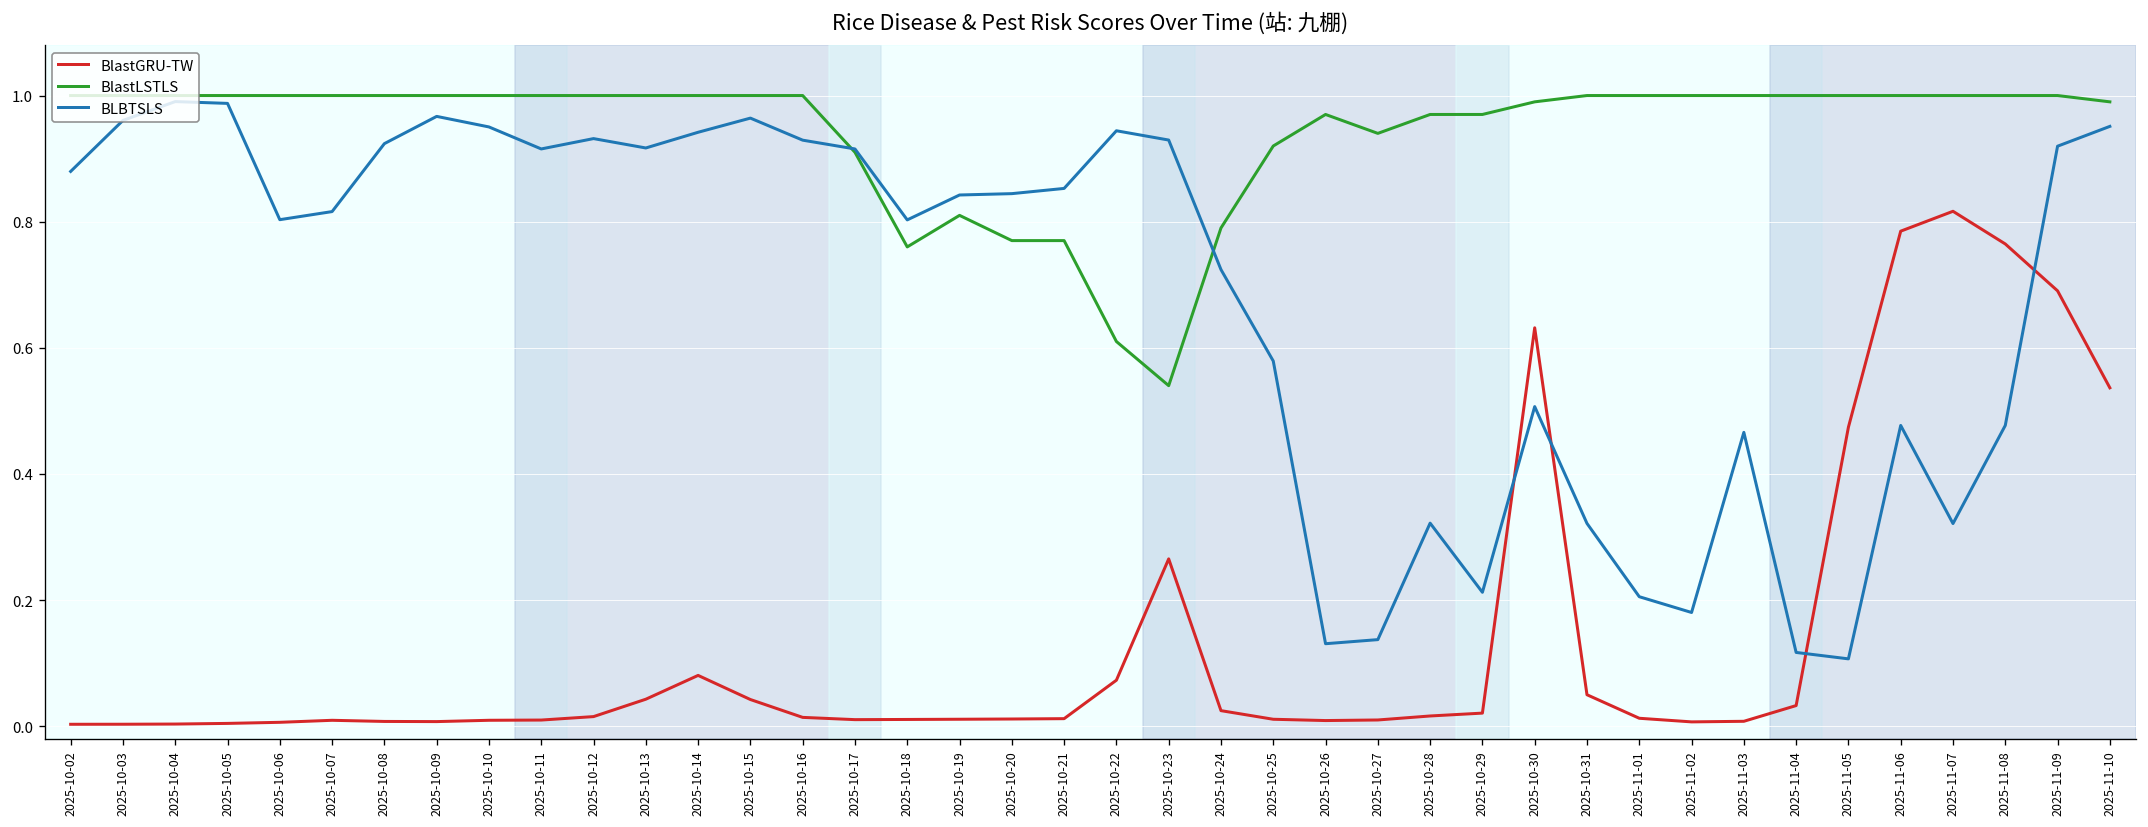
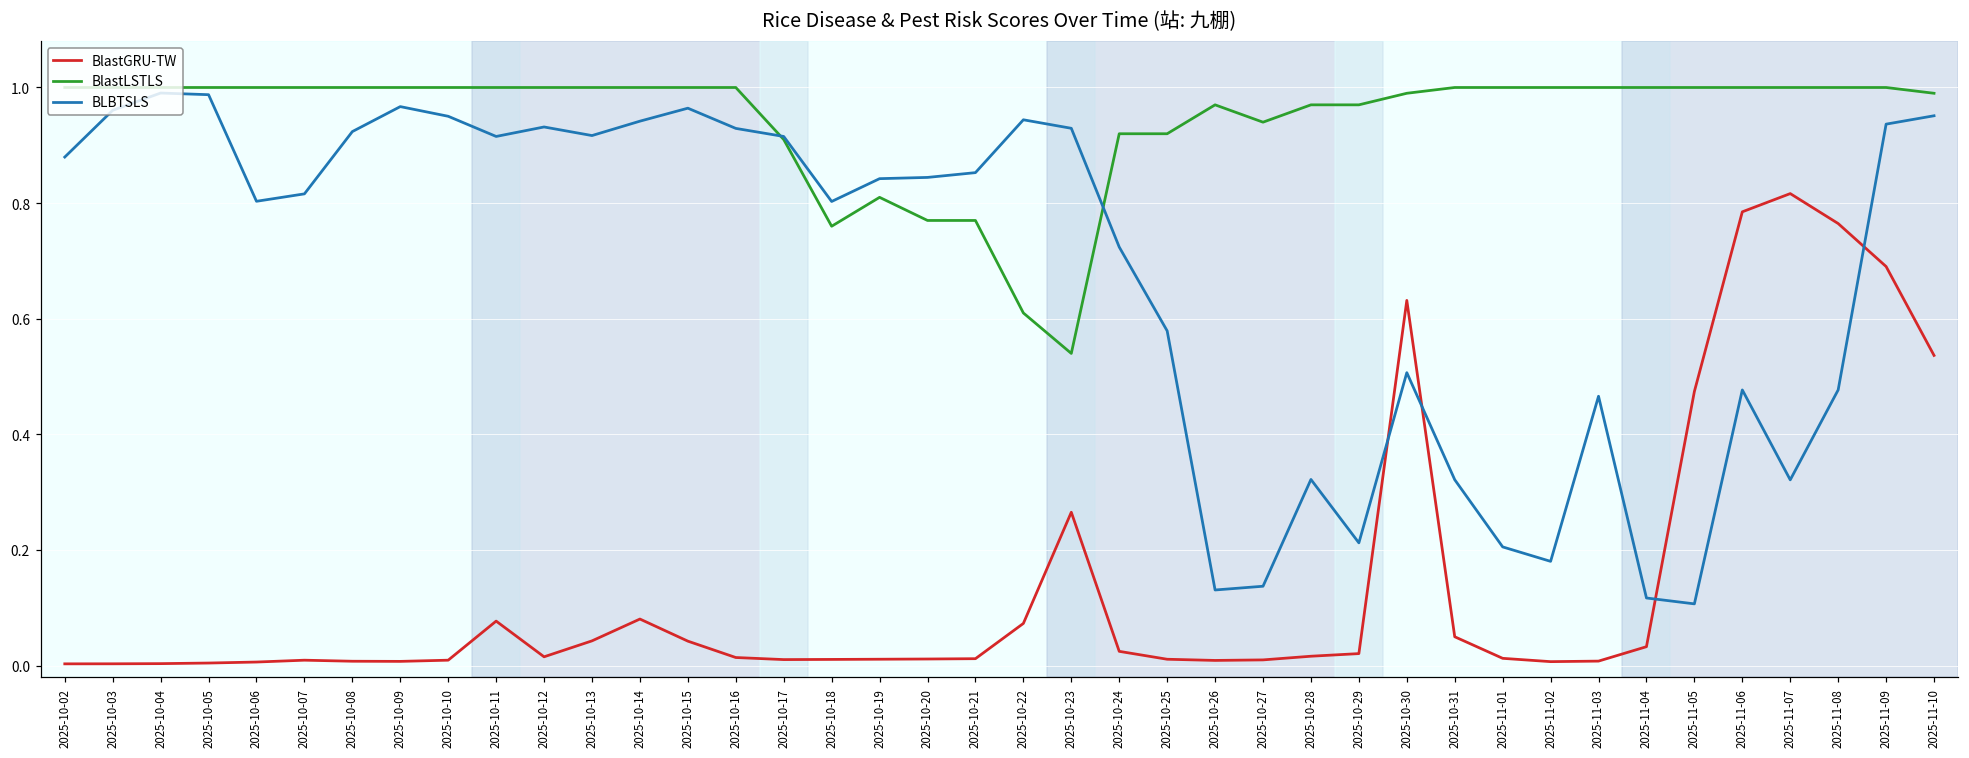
  {
    "BlastGRU-TW": {
      "2025-10-02": 0.00,
      "2025-10-03": 0.00,
      "2025-10-04": 0.00,
      "2025-10-05": 0.00,
      "2025-10-06": 0.01,
      "2025-10-07": 0.01,
      "2025-10-08": 0.01,
      "2025-10-09": 0.01,
      "2025-10-10": 0.01,
-     "2025-10-11": 0.01,
+     "2025-10-11": 0.08,
      "2025-10-12": 0.02,
      "2025-10-13": 0.04,
      "2025-10-14": 0.08,
      "2025-10-15": 0.04,
      "2025-10-16": 0.01,
      "2025-10-17": 0.01,
      "2025-10-18": 0.01,
      "2025-10-19": 0.01,
      "2025-10-20": 0.01,
      "2025-10-21": 0.01,
      "2025-10-22": 0.07,
      "2025-10-23": 0.27,
      "2025-10-24": 0.02,
      "2025-10-25": 0.01,
      "2025-10-26": 0.01,
      "2025-10-27": 0.01,
      "2025-10-28": 0.02,
      "2025-10-29": 0.02,
      "2025-10-30": 0.63,
      "2025-10-31": 0.05,
      "2025-11-01": 0.01,
      "2025-11-02": 0.01,
      "2025-11-03": 0.01,
      "2025-11-04": 0.03,
      "2025-11-05": 0.47,
      "2025-11-06": 0.78,
      "2025-11-07": 0.82,
      "2025-11-08": 0.76,
      "2025-11-09": 0.69,
      "2025-11-10": 0.54
    },
    "BlastLSTLS": {
      "2025-10-05": 1.00,
      "2025-10-06": 1.00,
      "2025-10-07": 1.00,
      "2025-10-08": 1.00,
      "2025-10-09": 1.00,
      "2025-10-10": 1.00,
      "2025-10-11": 1.00,
      "2025-10-12": 1.00,
      "2025-10-13": 1.00,
      "2025-10-14": 1.00,
      "2025-10-15": 1.00,
      "2025-10-16": 1.00,
      "2025-10-17": 0.91,
      "2025-10-18": 0.76,
      "2025-10-19": 0.81,
      "2025-10-20": 0.77,
      "2025-10-21": 0.77,
      "2025-10-22": 0.61,
      "2025-10-23": 0.54,
-     "2025-10-24": 0.79,
+     "2025-10-24": 0.92,
      "2025-10-25": 0.92,
      "2025-10-26": 0.97,
      "2025-10-27": 0.94,
      "2025-10-28": 0.97,
      "2025-10-29": 0.97,
      "2025-10-30": 0.99,
      "2025-10-31": 1.00,
      "2025-11-01": 1.00,
      "2025-11-02": 1.00,
      "2025-11-03": 1.00,
      "2025-11-04": 1.00,
      "2025-11-05": 1.00,
      "2025-11-06": 1.00,
      "2025-11-07": 1.00,
      "2025-11-08": 1.00,
      "2025-11-09": 1.00,
      "2025-11-10": 0.99
    },
    "BLBTSLS": {
      "2025-10-02": 0.88,
      "2025-10-05": 0.99,
      "2025-10-06": 0.80,
      "2025-10-07": 0.82,
      "2025-10-08": 0.92,
      "2025-10-09": 0.97,
      "2025-10-10": 0.95,
      "2025-10-11": 0.92,
      "2025-10-12": 0.93,
      "2025-10-13": 0.92,
      "2025-10-14": 0.94,
      "2025-10-15": 0.96,
      "2025-10-16": 0.93,
      "2025-10-17": 0.92,
      "2025-10-18": 0.80,
      "2025-10-19": 0.84,
      "2025-10-20": 0.84,
      "2025-10-21": 0.85,
      "2025-10-22": 0.94,
      "2025-10-23": 0.93,
      "2025-10-24": 0.72,
      "2025-10-25": 0.58,
      "2025-10-26": 0.13,
      "2025-10-27": 0.14,
      "2025-10-28": 0.32,
      "2025-10-29": 0.21,
      "2025-10-30": 0.51,
      "2025-10-31": 0.32,
      "2025-11-01": 0.21,
      "2025-11-02": 0.18,
      "2025-11-03": 0.47,
      "2025-11-04": 0.12,
      "2025-11-05": 0.11,
      "2025-11-06": 0.48,
      "2025-11-07": 0.32,
      "2025-11-08": 0.48,
-     "2025-11-09": 0.92,
+     "2025-11-09": 0.94,
      "2025-11-10": 0.95
    }
  }
